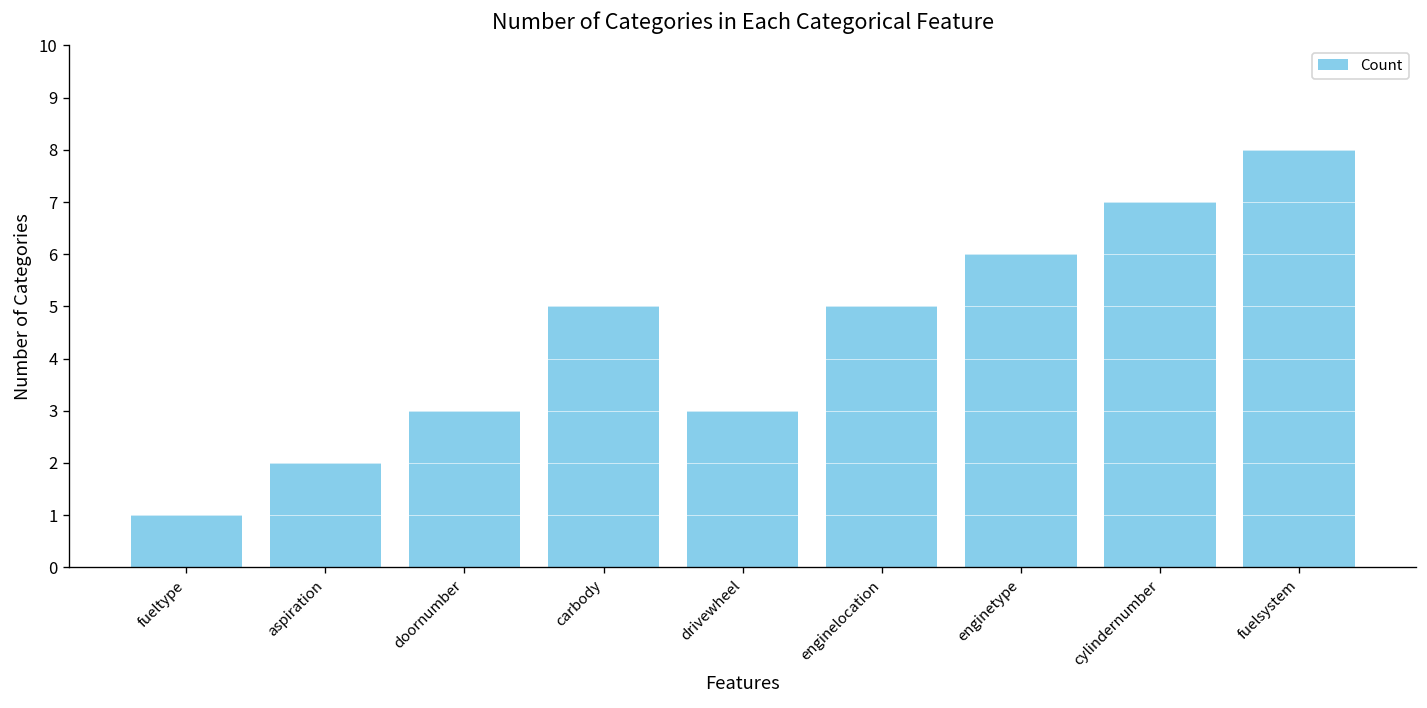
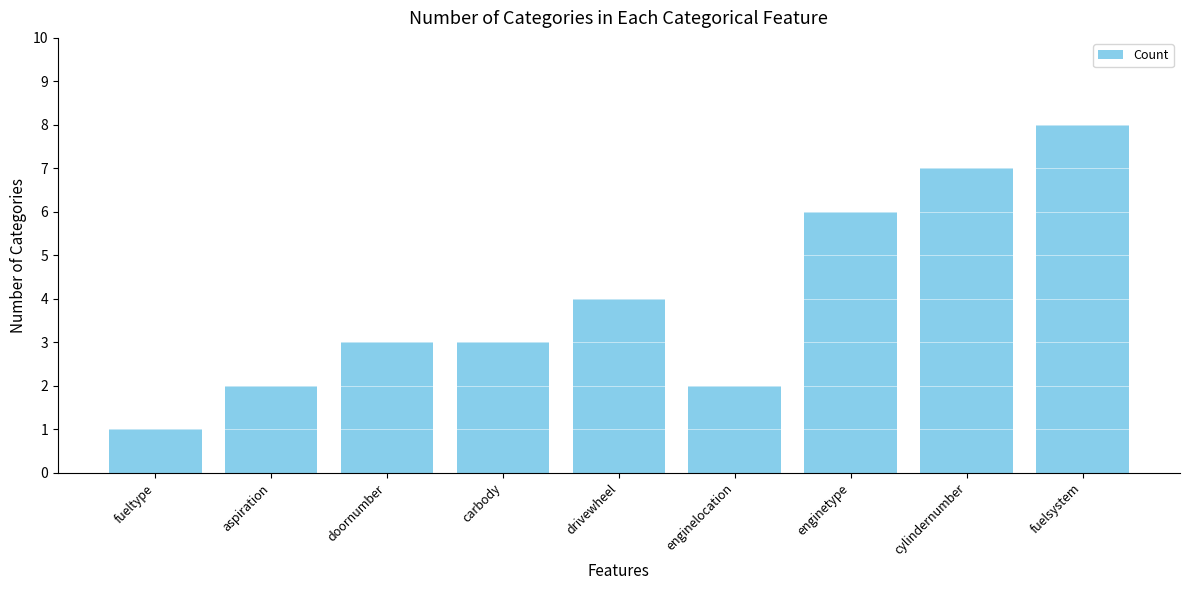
  {
    "fueltype": 1,
    "aspiration": 2,
    "doornumber": 3,
-   "carbody": 5,
-   "drivewheel": 3,
-   "enginelocation": 5,
+   "carbody": 3,
+   "drivewheel": 4,
+   "enginelocation": 2,
    "enginetype": 6,
    "cylindernumber": 7,
    "fuelsystem": 8
  }
